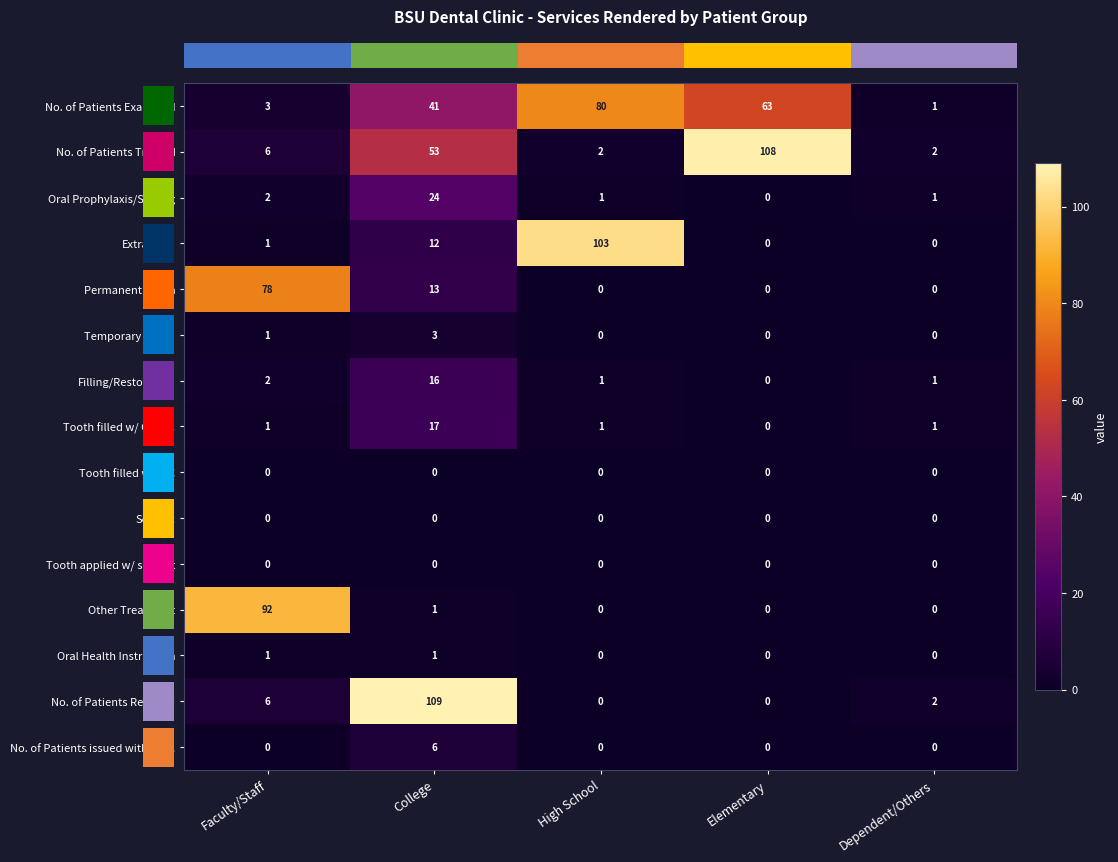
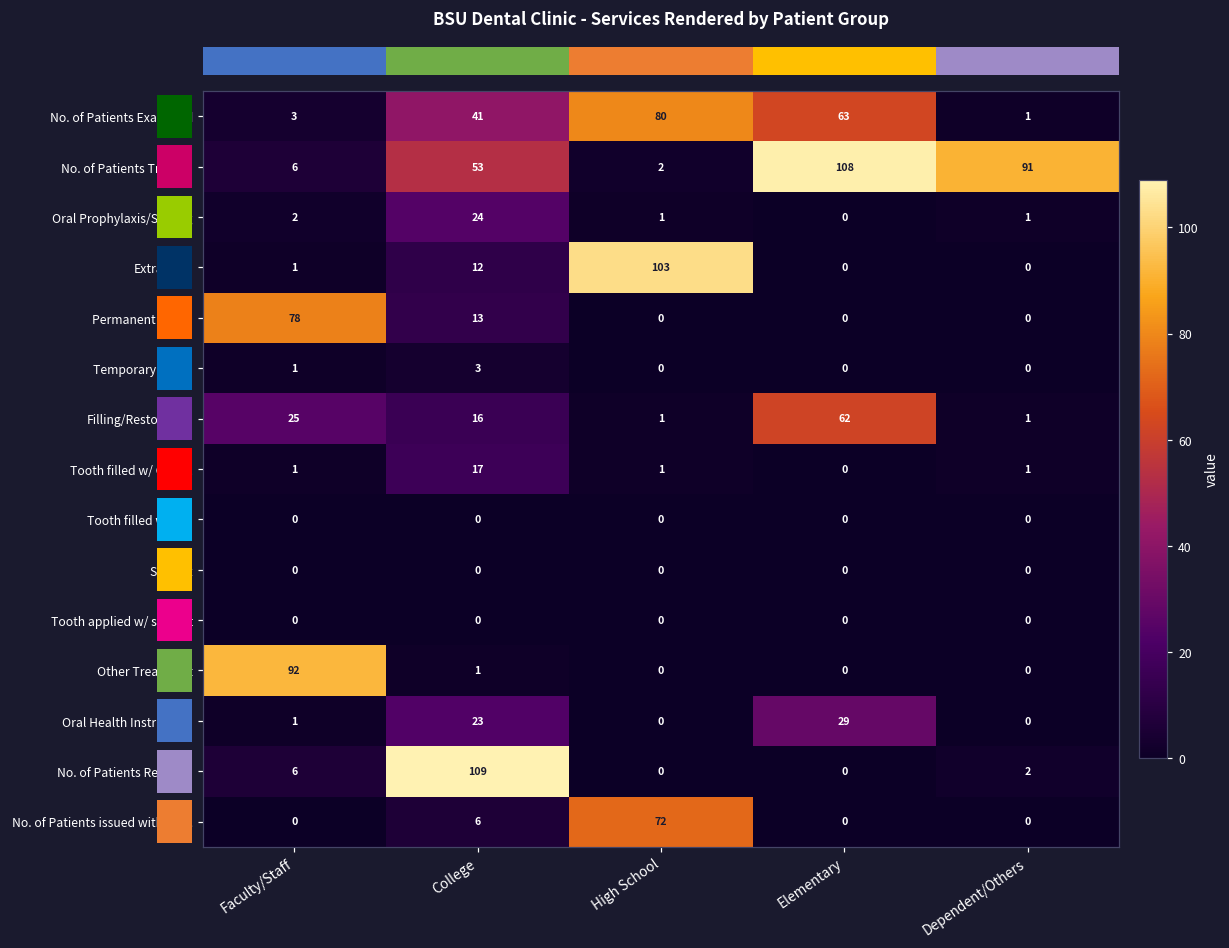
  {
    "No. of Patients Examined": {
      "Faculty/Staff": 3,
      "College": 41,
      "High School": 80,
      "Elementary": 63,
      "Dependent/Others": 1
    },
    "No. of Patients Treated": {
      "Faculty/Staff": 6,
      "College": 53,
      "High School": 2,
      "Elementary": 108,
-     "Dependent/Others": 2
+     "Dependent/Others": 91
    },
    "Oral Prophylaxis/Scaling": {
      "Faculty/Staff": 2,
      "College": 24,
      "High School": 1,
      "Elementary": 0,
      "Dependent/Others": 1
    },
    "Extraction": {
      "Faculty/Staff": 1,
      "College": 12,
      "High School": 103,
      "Elementary": 0,
      "Dependent/Others": 0
    },
    "Permanent Tooth": {
      "Faculty/Staff": 78,
      "College": 13,
      "High School": 0,
      "Elementary": 0,
      "Dependent/Others": 0
    },
    "Temporary Tooth": {
      "Faculty/Staff": 1,
      "College": 3,
      "High School": 0,
      "Elementary": 0,
      "Dependent/Others": 0
    },
    "Filling/Restoration": {
-     "Faculty/Staff": 2,
+     "Faculty/Staff": 25,
      "College": 16,
      "High School": 1,
-     "Elementary": 0,
+     "Elementary": 62,
      "Dependent/Others": 1
    },
    "Tooth filled w/ Comp.": {
      "Faculty/Staff": 1,
      "College": 17,
      "High School": 1,
      "Elementary": 0,
      "Dependent/Others": 1
    },
    "Tooth filled w/ GIC": {
      "Faculty/Staff": 0,
      "College": 0,
      "High School": 0,
      "Elementary": 0,
      "Dependent/Others": 0
    },
    "Sealant": {
      "Faculty/Staff": 0,
      "College": 0,
      "High School": 0,
      "Elementary": 0,
      "Dependent/Others": 0
    },
    "Tooth applied w/ sealant": {
      "Faculty/Staff": 0,
      "College": 0,
      "High School": 0,
      "Elementary": 0,
      "Dependent/Others": 0
    },
    "Other Treatment": {
      "Faculty/Staff": 92,
      "College": 1,
      "High School": 0,
      "Elementary": 0,
      "Dependent/Others": 0
    },
    "Oral Health Instruction": {
      "Faculty/Staff": 1,
-     "College": 1,
+     "College": 23,
      "High School": 0,
-     "Elementary": 0,
+     "Elementary": 29,
      "Dependent/Others": 0
    },
    "No. of Patients Referred": {
      "Faculty/Staff": 6,
      "College": 109,
      "High School": 0,
      "Elementary": 0,
      "Dependent/Others": 2
    },
    "No. of Patients issued with Cert.": {
      "Faculty/Staff": 0,
      "College": 6,
-     "High School": 0,
+     "High School": 72,
      "Elementary": 0,
      "Dependent/Others": 0
    }
  }
